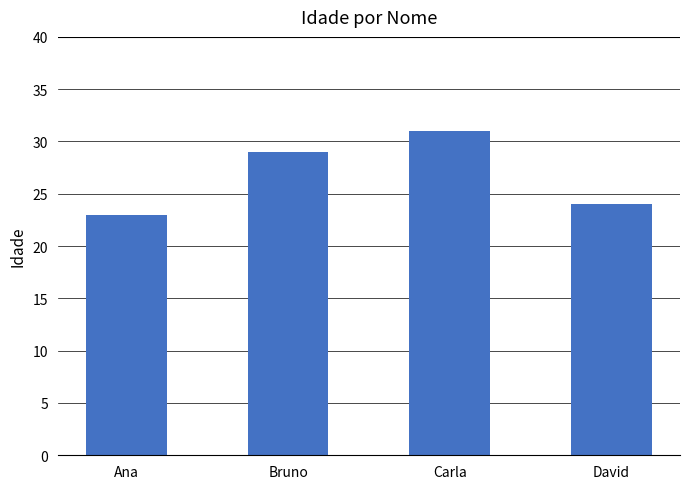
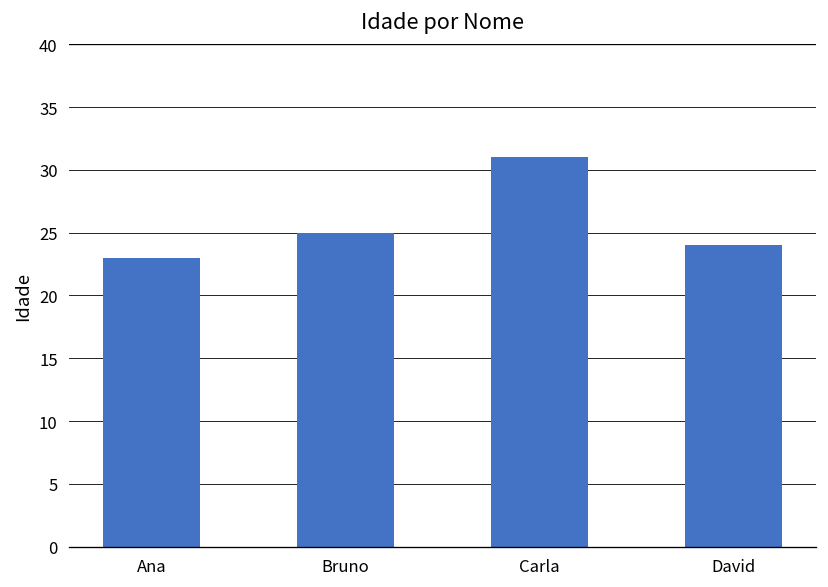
  {
    "Ana": 23,
-   "Bruno": 29,
+   "Bruno": 25,
    "Carla": 31,
    "David": 24
  }
